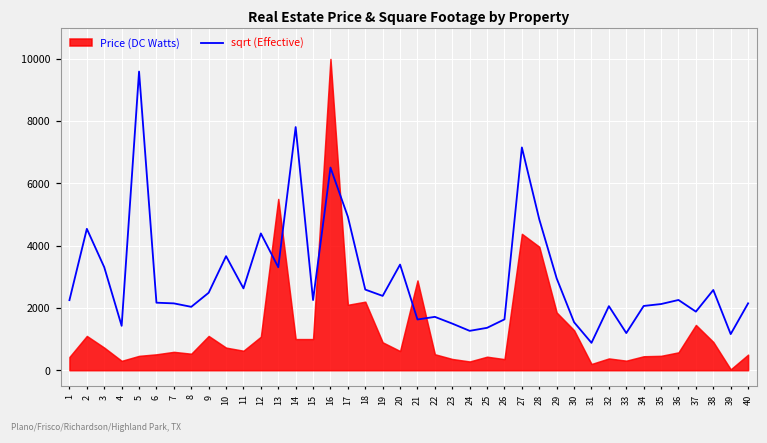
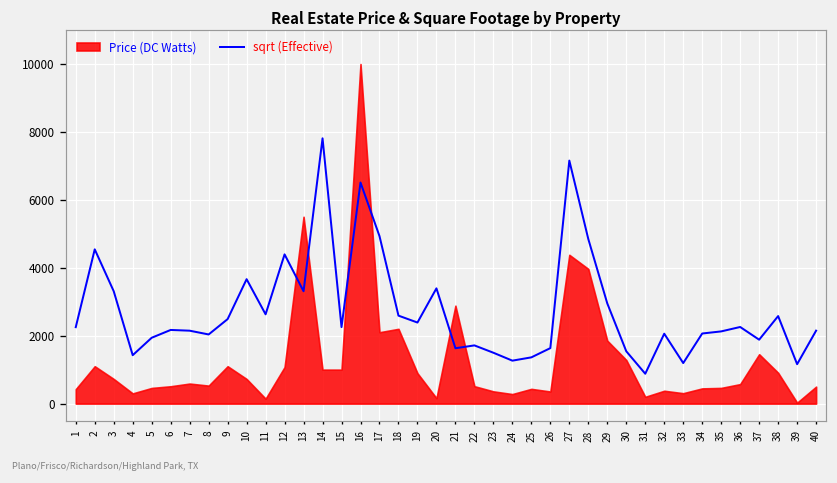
  {
    "sqrt (Effective)": {
      "1": 2300,
      "2": 4500,
      "3": 3300,
      "4": 1400,
-     "5": 9600,
+     "5": 1900,
      "6": 2200,
      "7": 2100,
      "8": 2000,
      "9": 2500,
      "10": 3700,
      "11": 2600,
      "12": 4400,
      "13": 3300,
      "14": 7800,
      "15": 2300,
      "16": 6500,
      "17": 4900,
      "18": 2600,
      "19": 2400,
      "20": 3400,
      "21": 1600,
      "22": 1700,
      "23": 1500,
      "24": 1300,
      "25": 1400,
      "26": 1600,
      "27": 7200,
      "28": 4800,
      "29": 2900,
      "30": 1500,
      "31": 900,
      "32": 2100,
      "33": 1200,
      "34": 2100,
      "35": 2100,
      "36": 2300,
      "37": 1900,
      "38": 2600,
      "39": 1200,
      "40": 2100
    },
    "Price (DC Watts)": {
      "1": 400,
      "2": 1100,
      "3": 700,
      "4": 300,
      "5": 500,
      "6": 500,
      "7": 600,
      "8": 500,
      "9": 1100,
      "10": 700,
-     "11": 600,
+     "11": 100,
      "12": 1100,
      "13": 5500,
      "14": 1000,
      "15": 1000,
      "16": 10000,
      "17": 2100,
      "18": 2200,
      "19": 900,
-     "20": 600,
+     "20": 200,
      "21": 2900,
      "22": 500,
      "23": 400,
      "24": 300,
      "25": 400,
      "26": 400,
      "27": 4400,
      "28": 4000,
      "29": 1900,
      "30": 1300,
      "31": 200,
      "32": 400,
      "33": 300,
      "34": 400,
      "35": 500,
      "36": 600,
      "37": 1500,
      "38": 900,
      "40": 500
    }
  }
